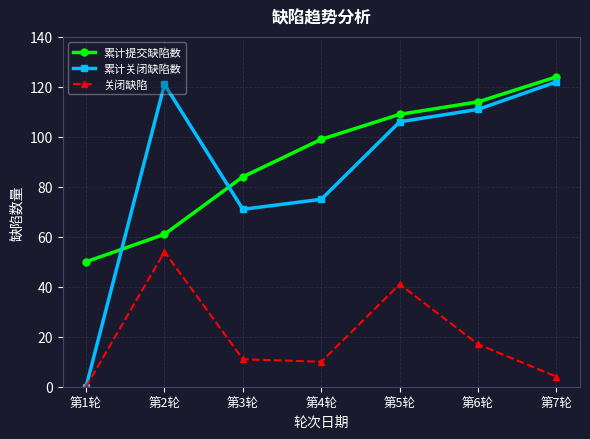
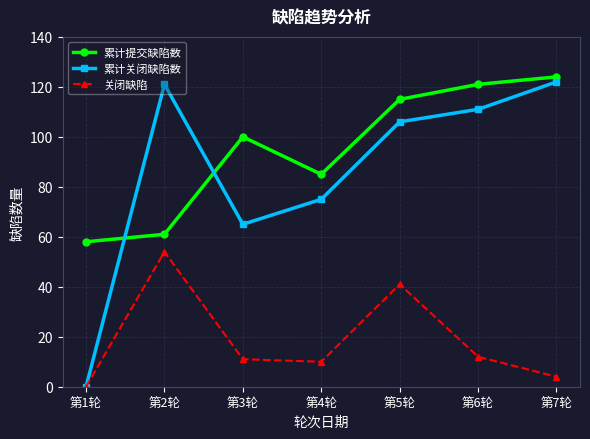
  {
    "累计提交缺陷数": {
-     "第1轮": 50,
+     "第1轮": 58,
      "第2轮": 61,
-     "第3轮": 84,
-     "第4轮": 99,
-     "第5轮": 109,
-     "第6轮": 114,
+     "第3轮": 100,
+     "第4轮": 85,
+     "第5轮": 115,
+     "第6轮": 121,
      "第7轮": 124
    },
    "累计关闭缺陷数": {
-     "第3轮": 71,
+     "第3轮": 65,
      "第4轮": 75,
      "第5轮": 106,
      "第6轮": 111,
      "第7轮": 122
    },
    "关闭缺陷": {
      "第2轮": 54,
      "第3轮": 11,
      "第4轮": 10,
      "第5轮": 41,
-     "第6轮": 17,
+     "第6轮": 12,
      "第7轮": 4
    }
  }
